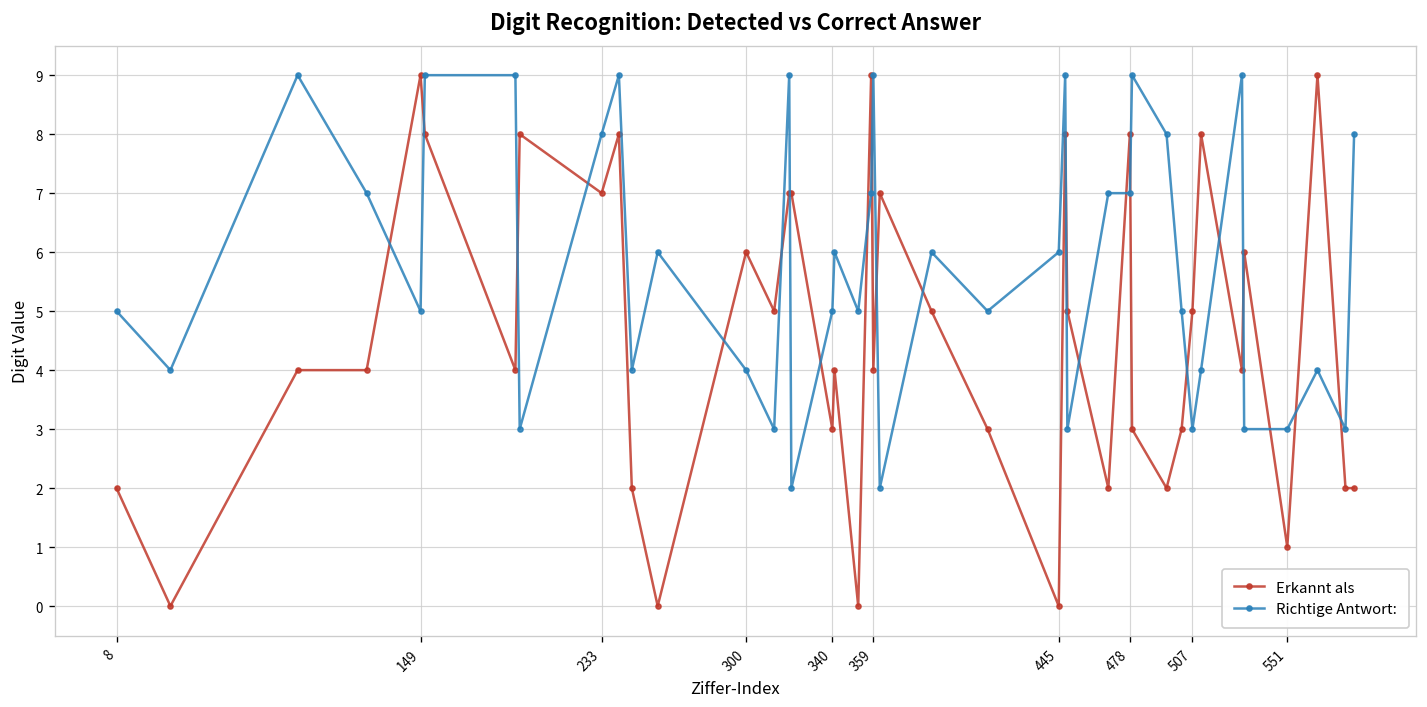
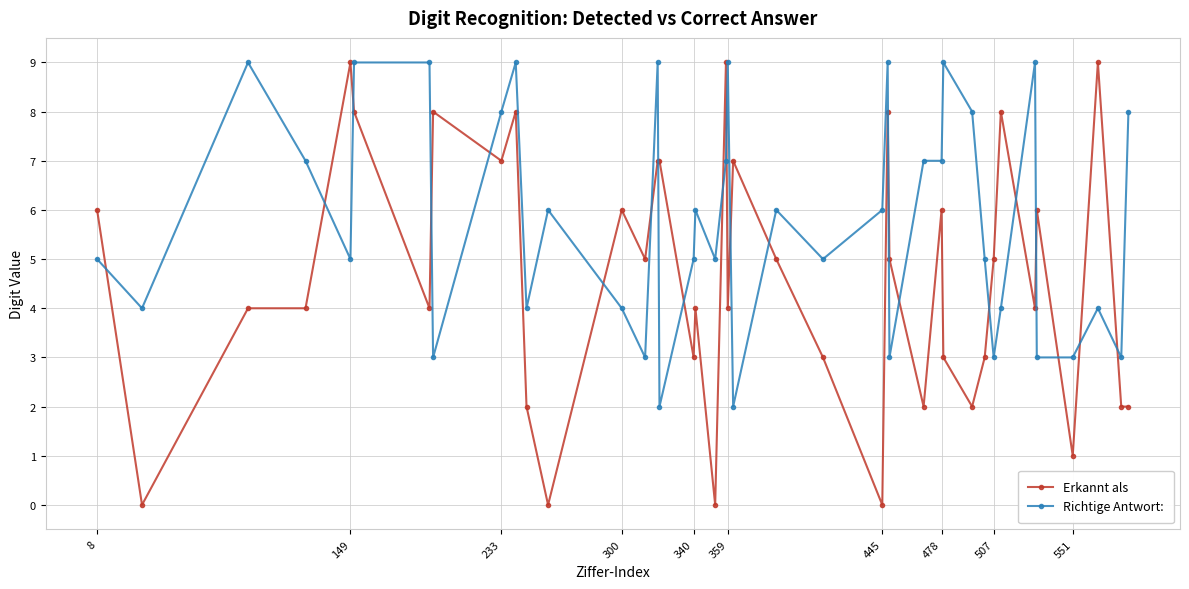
  {
    "Erkannt als": {
-     "8": 2,
+     "8": 6,
      "149": 9,
      "233": 7,
      "300": 6,
      "340": 3,
      "359": 4,
      "445": 0,
-     "478": 8,
+     "478": 6,
      "507": 5,
      "551": 1
    },
    "Richtige Antwort:": {
      "8": 5,
      "149": 5,
      "233": 8,
      "300": 4,
      "340": 5,
      "445": 6,
      "478": 7,
      "507": 3,
      "551": 3
    }
  }
